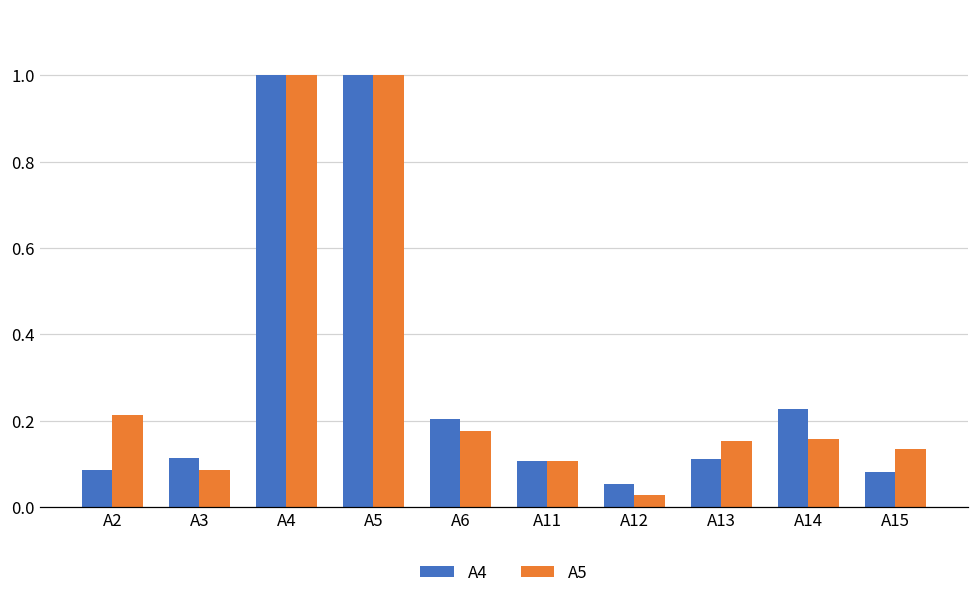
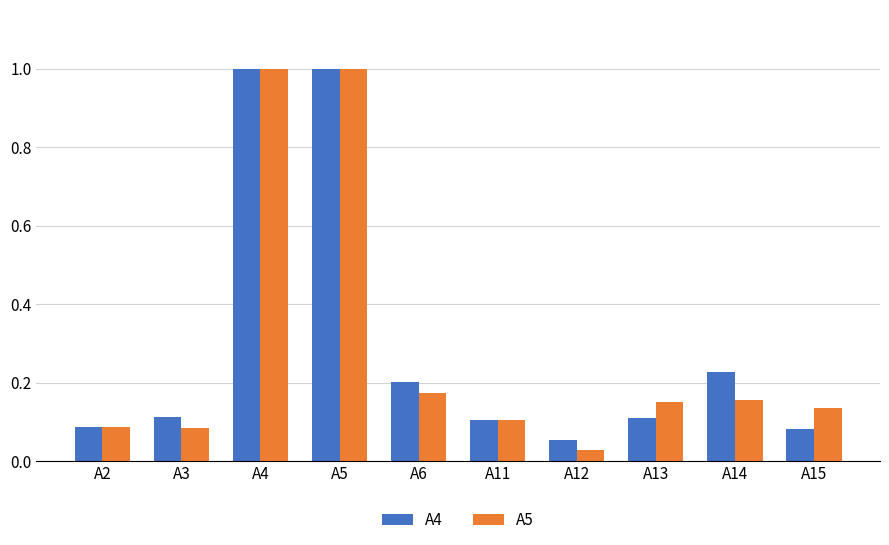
  {
    "A4": {
      "A2": 0.09,
      "A3": 0.11,
      "A4": 1.00,
      "A5": 1.00,
      "A6": 0.20,
      "A11": 0.11,
      "A12": 0.05,
      "A13": 0.11,
      "A14": 0.23,
      "A15": 0.08
    },
    "A5": {
-     "A2": 0.21,
+     "A2": 0.09,
      "A3": 0.09,
      "A4": 1.00,
      "A5": 1.00,
      "A6": 0.18,
      "A11": 0.11,
      "A12": 0.03,
      "A13": 0.15,
      "A14": 0.16,
      "A15": 0.14
    }
  }
